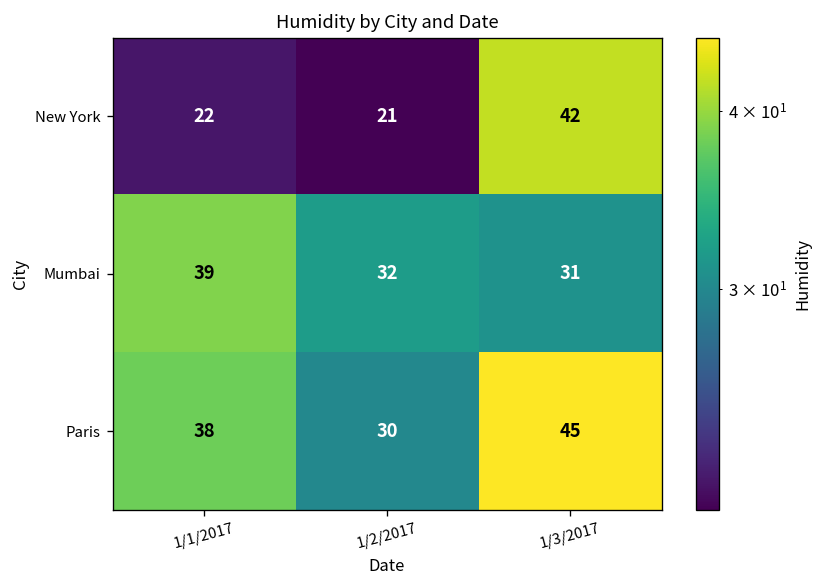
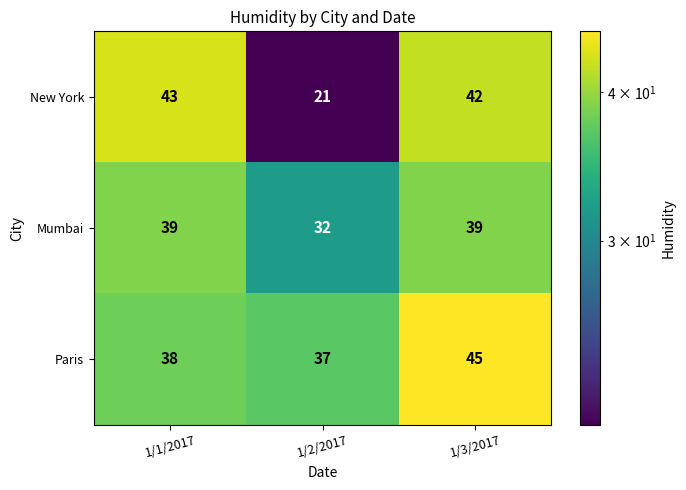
  {
    "New York": {
-     "1/1/2017": 22,
+     "1/1/2017": 43,
      "1/2/2017": 21,
      "1/3/2017": 42
    },
    "Mumbai": {
      "1/1/2017": 39,
      "1/2/2017": 32,
-     "1/3/2017": 31
+     "1/3/2017": 39
    },
    "Paris": {
      "1/1/2017": 38,
-     "1/2/2017": 30,
+     "1/2/2017": 37,
      "1/3/2017": 45
    }
  }
